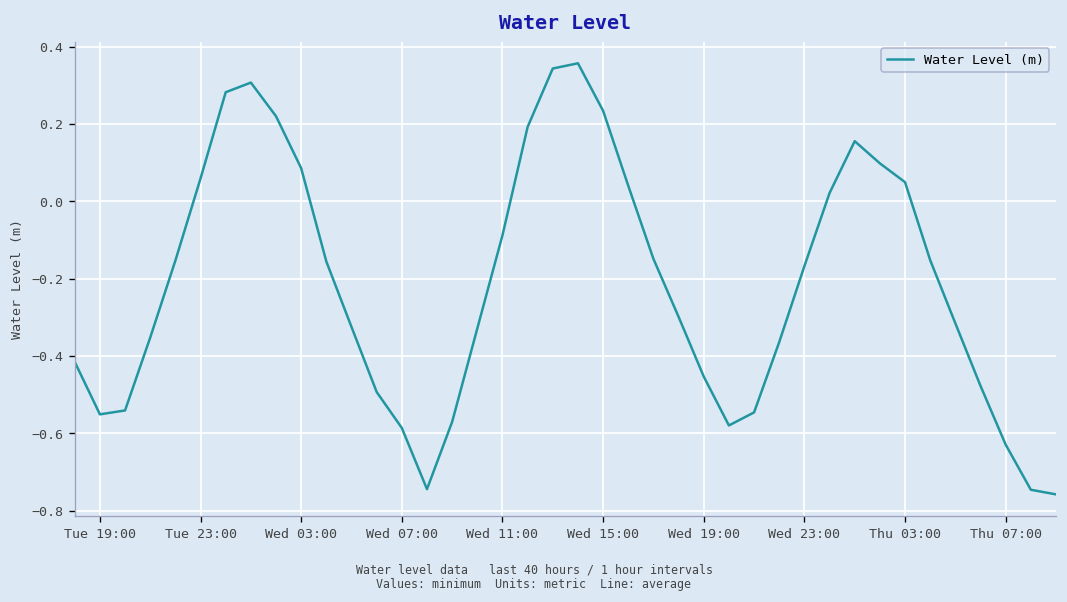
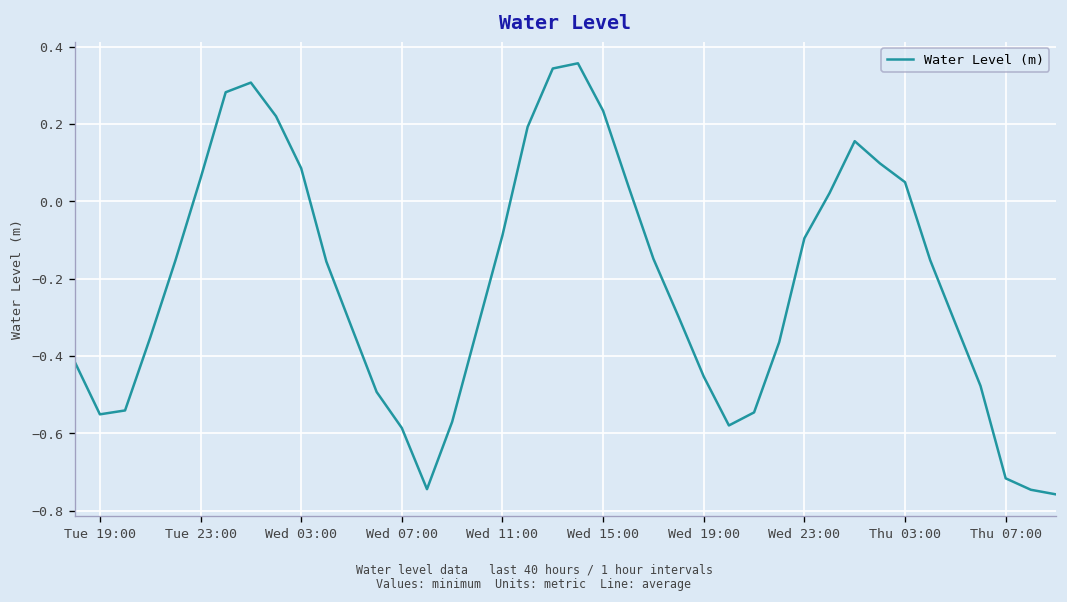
  {
    "Tue 19:00": -0.55,
    "Tue 23:00": 0.06,
    "Wed 03:00": 0.09,
    "Wed 07:00": -0.59,
    "Wed 11:00": -0.09,
    "Wed 15:00": 0.23,
    "Wed 19:00": -0.45,
-   "Wed 23:00": -0.17,
+   "Wed 23:00": -0.10,
    "Thu 03:00": 0.05,
-   "Thu 07:00": -0.63
+   "Thu 07:00": -0.72
  }
